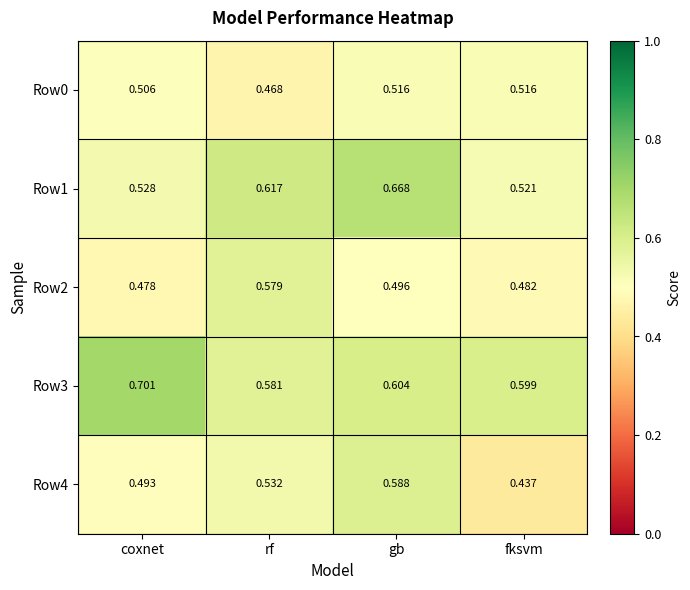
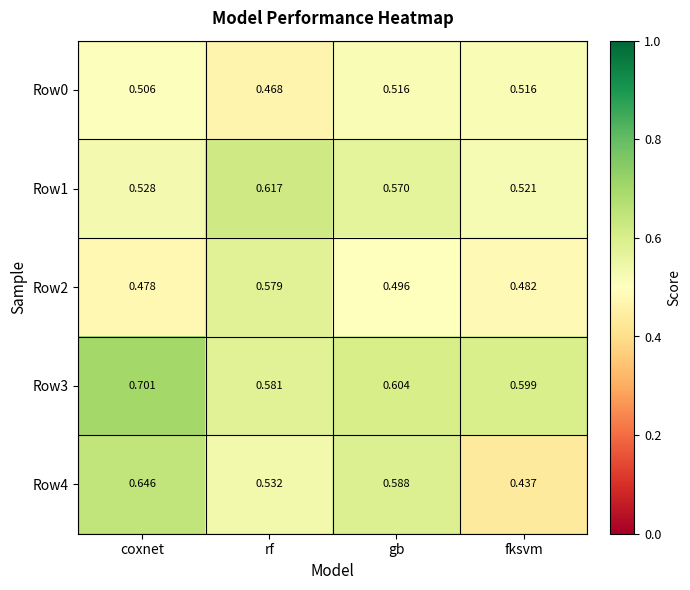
  {
    "Row0": {
      "coxnet": 0.506,
      "rf": 0.468,
      "gb": 0.516,
      "fksvm": 0.516
    },
    "Row1": {
      "coxnet": 0.528,
      "rf": 0.617,
-     "gb": 0.668,
+     "gb": 0.570,
      "fksvm": 0.521
    },
    "Row2": {
      "coxnet": 0.478,
      "rf": 0.579,
      "gb": 0.496,
      "fksvm": 0.482
    },
    "Row3": {
      "coxnet": 0.701,
      "rf": 0.581,
      "gb": 0.604,
      "fksvm": 0.599
    },
    "Row4": {
-     "coxnet": 0.493,
+     "coxnet": 0.646,
      "rf": 0.532,
      "gb": 0.588,
      "fksvm": 0.437
    }
  }
